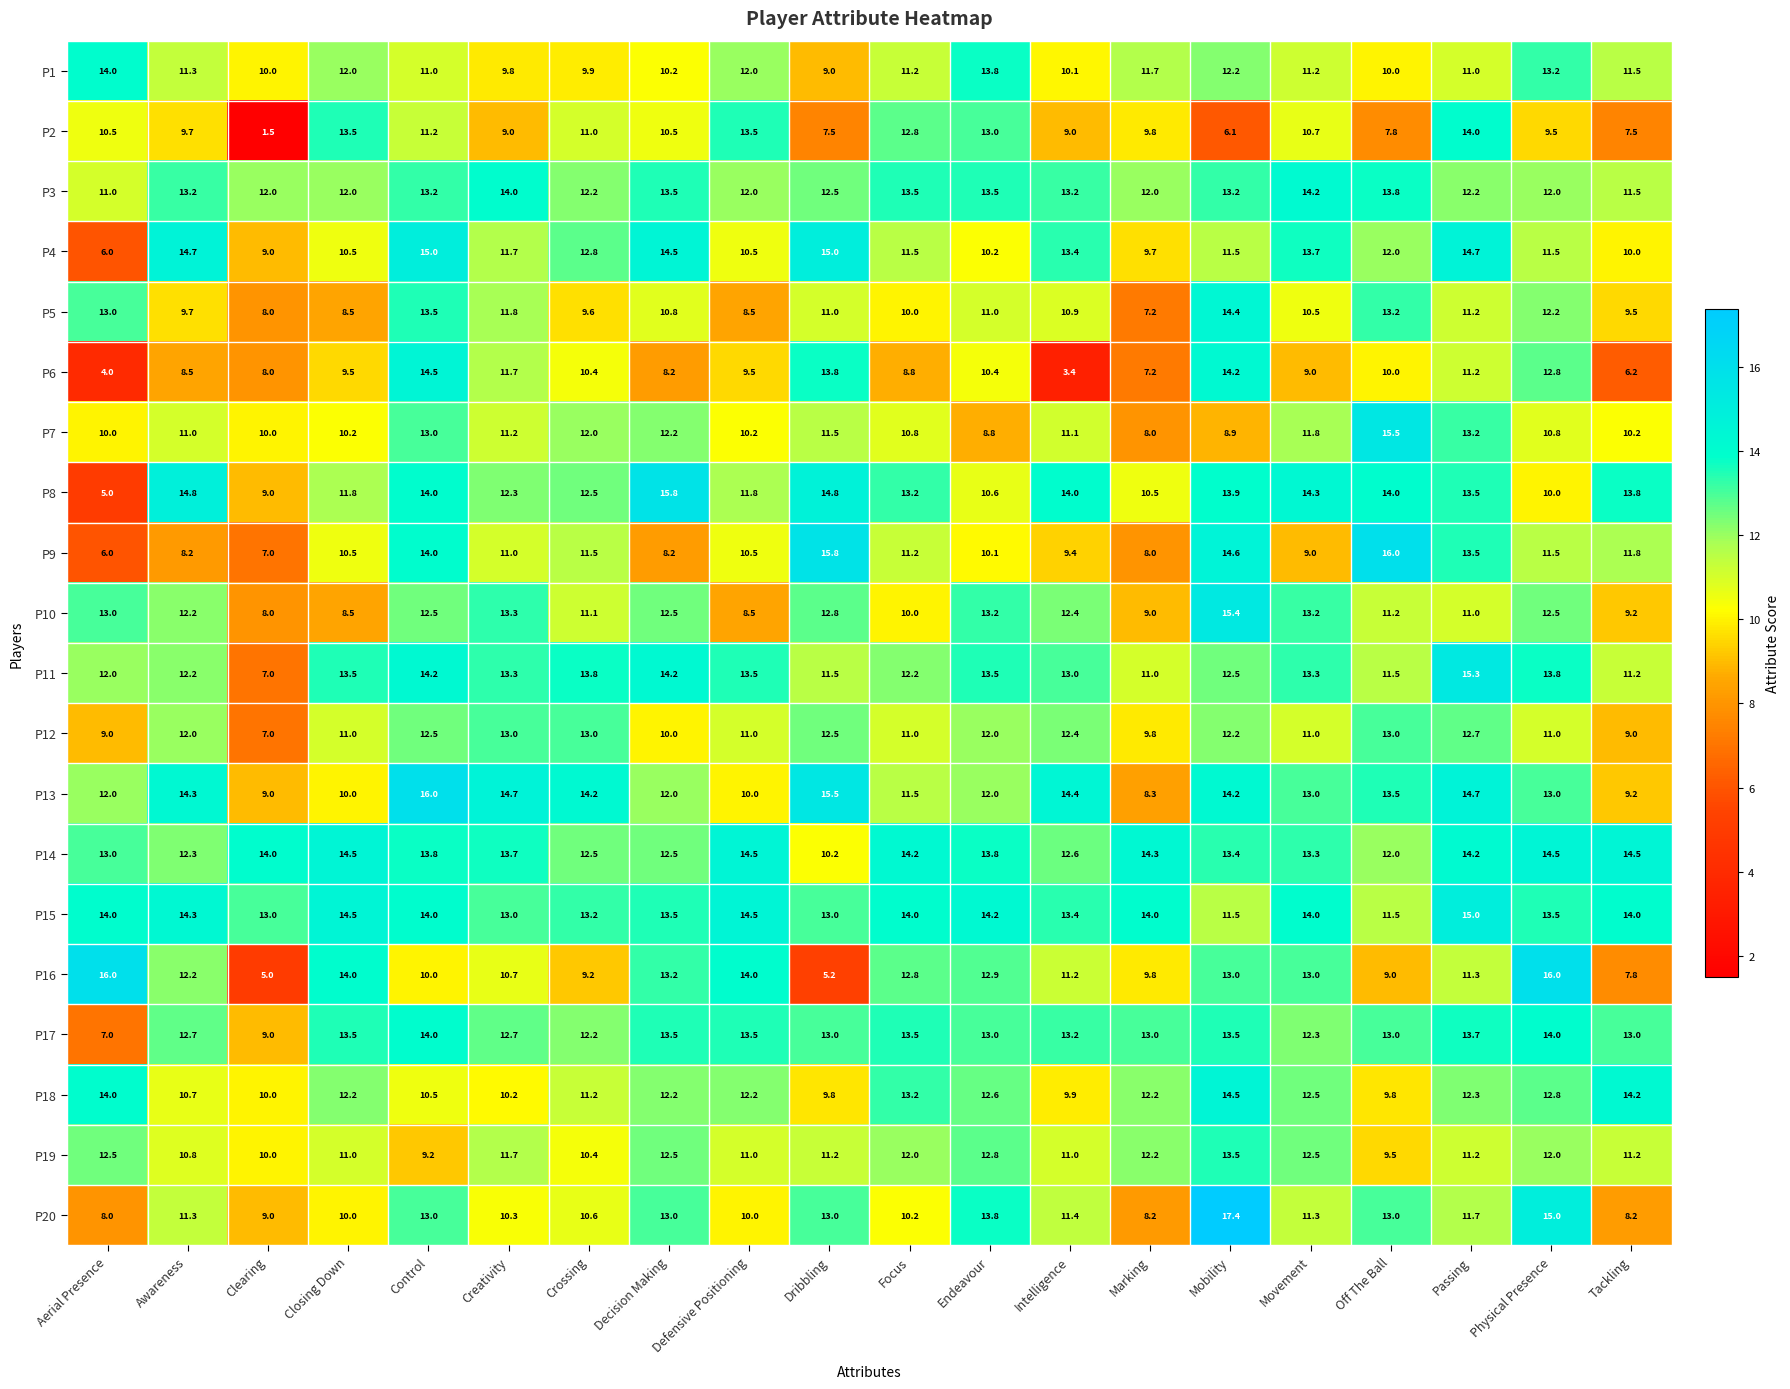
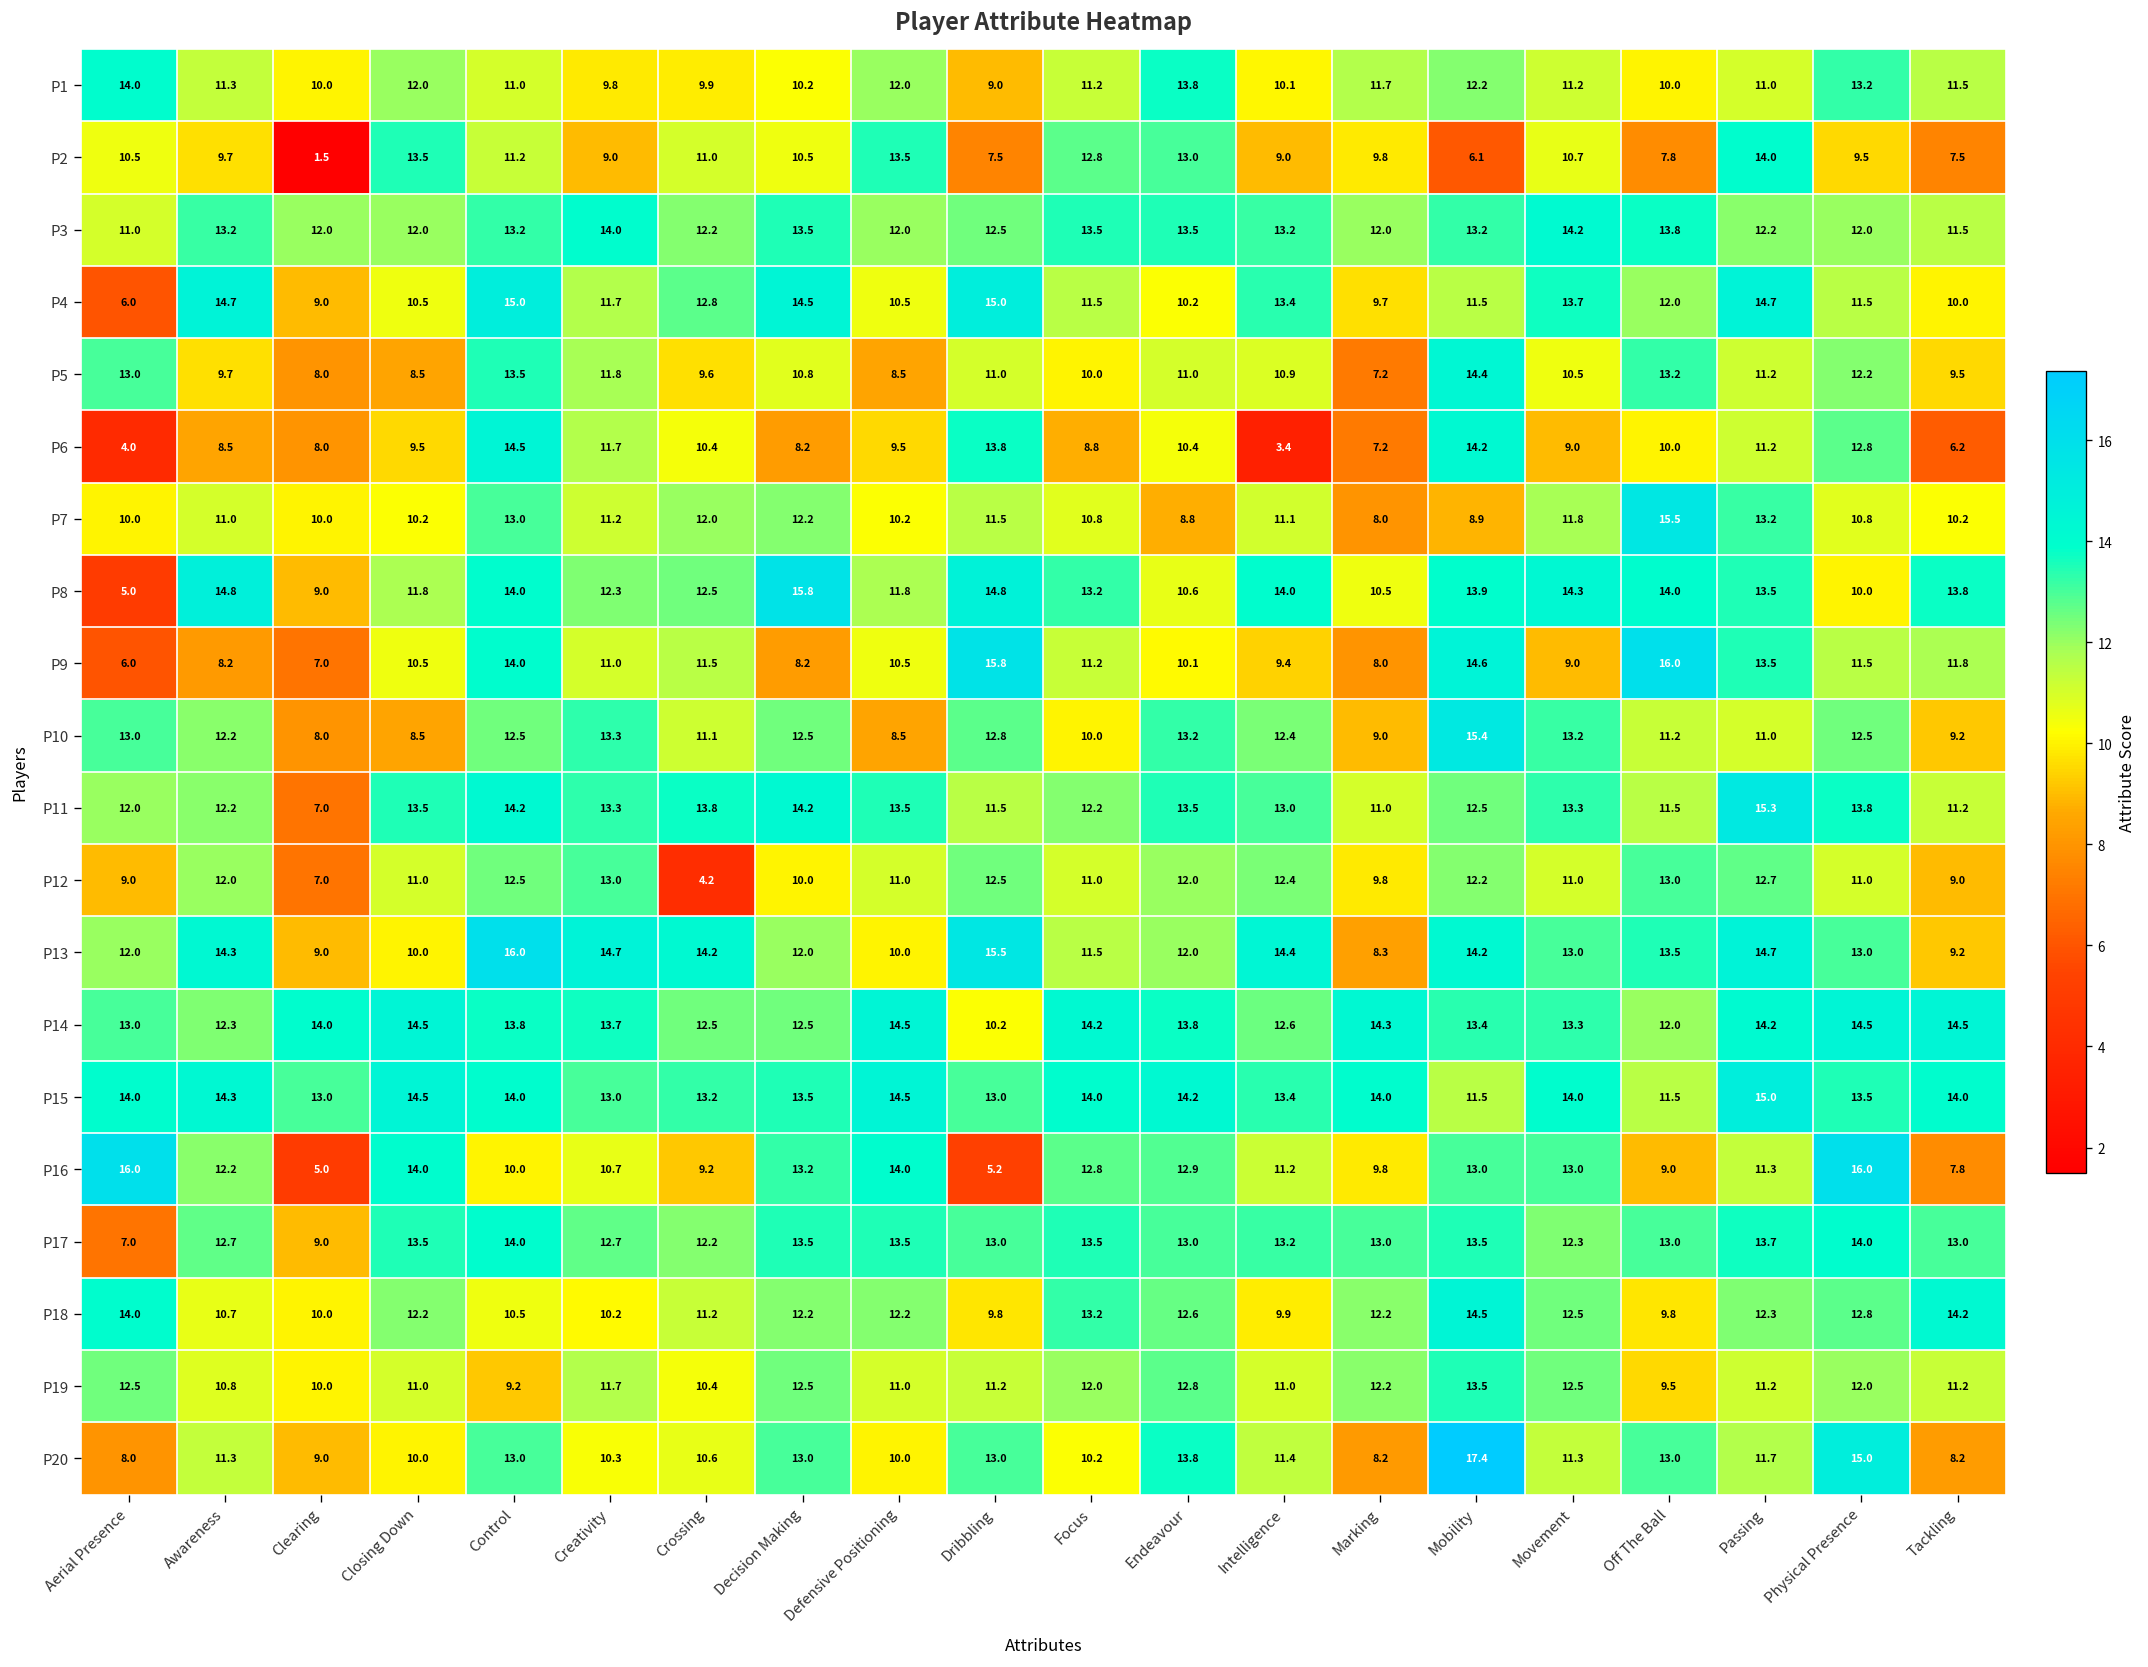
  {
    "P12": {
      "Aerial Presence": 9.0,
      "Awareness": 12.0,
      "Clearing": 7.0,
      "Closing Down": 11.0,
      "Control": 12.5,
      "Creativity": 13.0,
-     "Crossing": 13.0,
+     "Crossing": 4.2,
      "Decision Making": 10.0,
      "Defensive Positioning": 11.0,
      "Dribbling": 12.5,
      "Focus": 11.0,
      "Endeavour": 12.0,
      "Intelligence": 12.4,
      "Marking": 9.8,
      "Mobility": 12.2,
      "Movement": 11.0,
      "Off The Ball": 13.0,
      "Passing": 12.7,
      "Physical Presence": 11.0,
      "Tackling": 9.0
    }
  }
